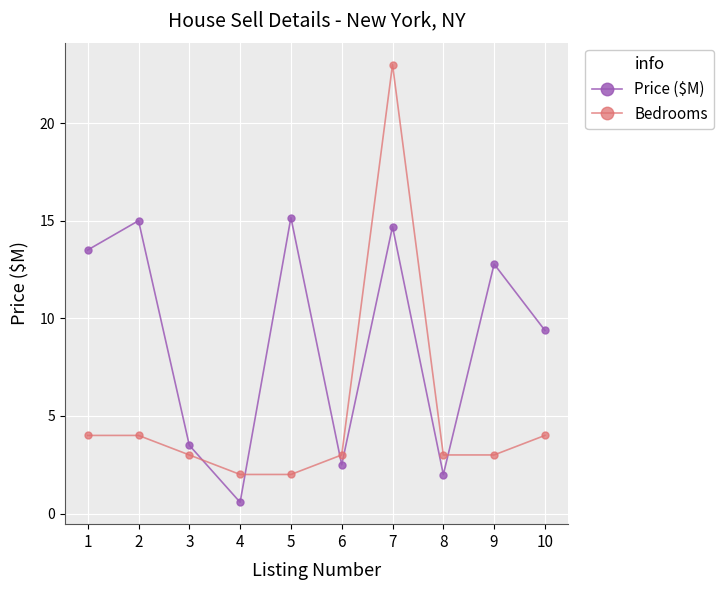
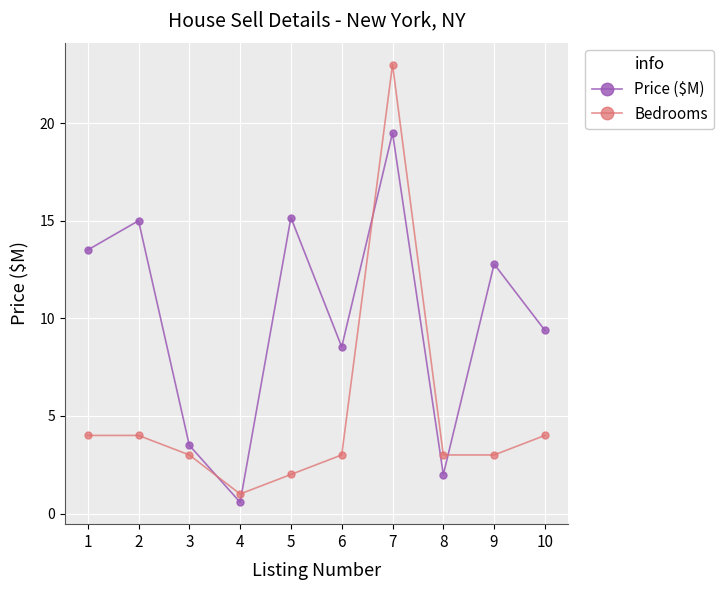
  {
    "Price ($M)": {
      "1": 13.5,
      "2": 15.0,
      "3": 3.5,
      "4": 0.6,
      "5": 15.2,
-     "6": 2.5,
-     "7": 14.7,
+     "6": 8.5,
+     "7": 19.5,
      "8": 2.0,
      "9": 12.8,
      "10": 9.4
    },
    "Bedrooms": {
      "1": 4,
      "2": 4,
      "3": 3,
-     "4": 2,
+     "4": 1,
      "5": 2,
      "6": 3,
      "7": 23,
      "8": 3,
      "9": 3,
      "10": 4
    }
  }
